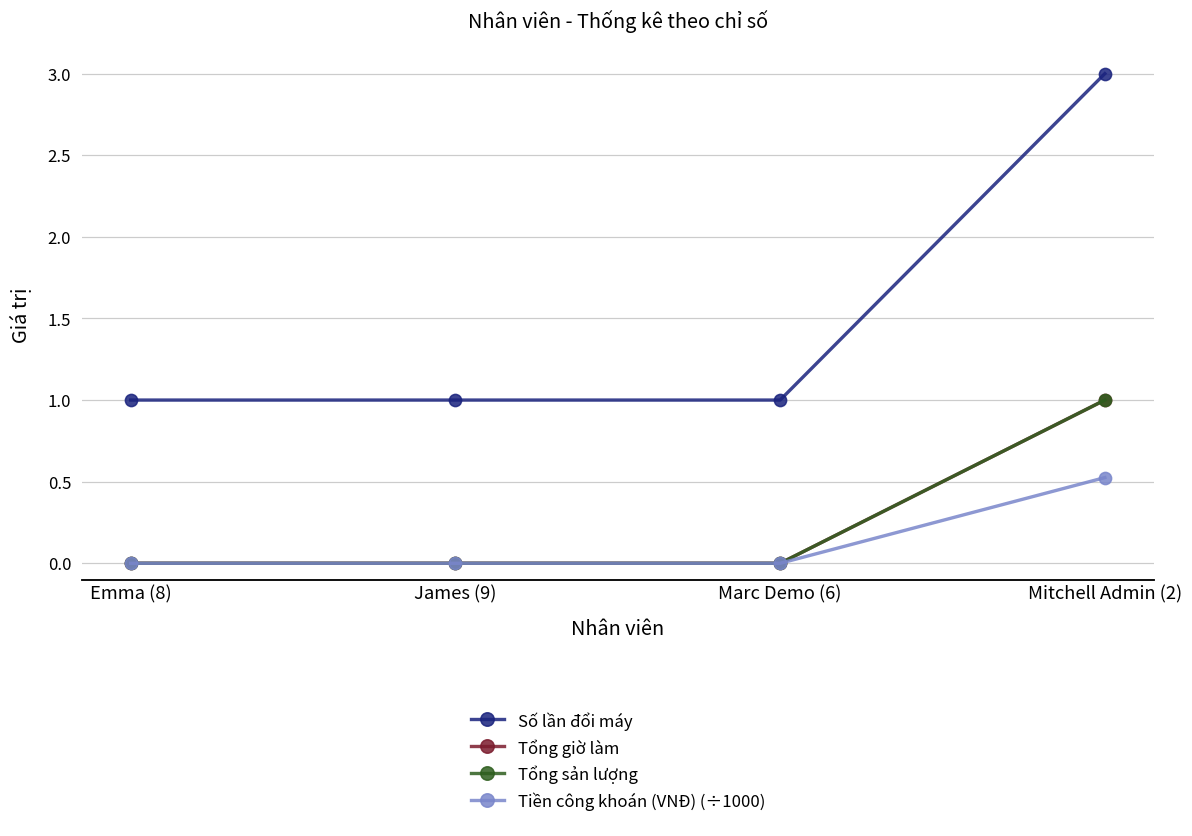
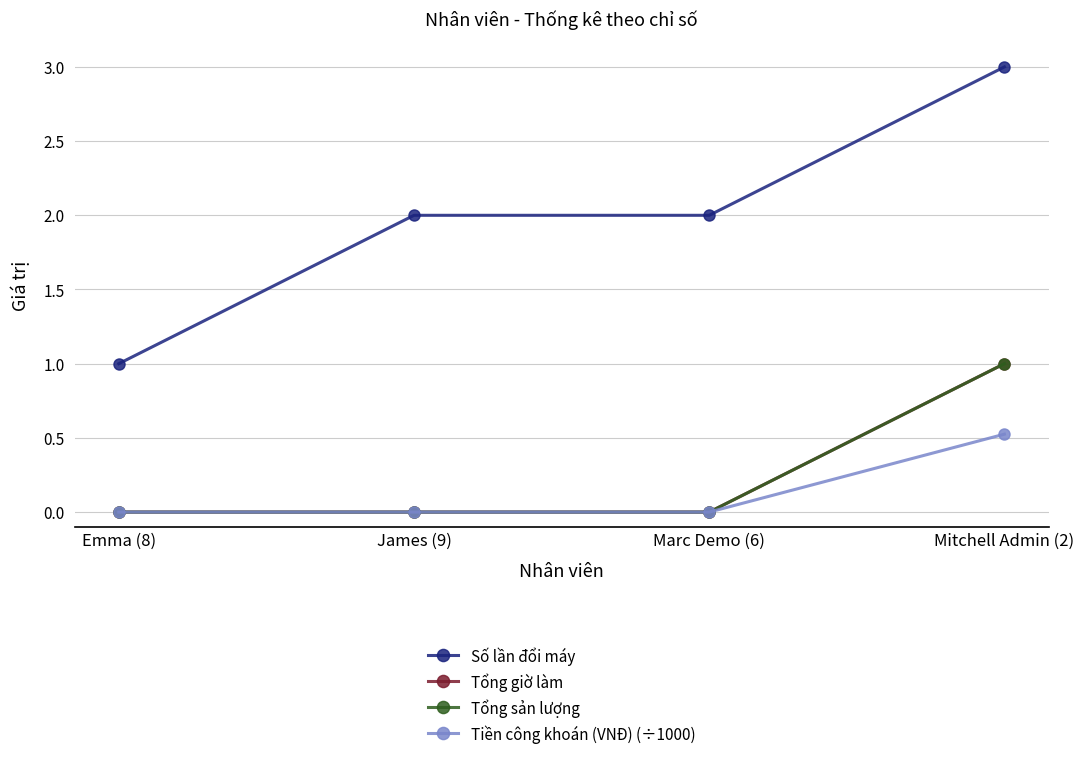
  {
    "Số lần đổi máy": {
      "Emma (8)": 1,
-     "James (9)": 1,
-     "Marc Demo (6)": 1,
+     "James (9)": 2,
+     "Marc Demo (6)": 2,
      "Mitchell Admin (2)": 3
    },
    "Tổng sản lượng": {
      "Mitchell Admin (2)": 1
    },
    "Tiền công khoán (VNĐ) (÷1000)": {
      "Mitchell Admin (2)": 0.53
    }
  }
